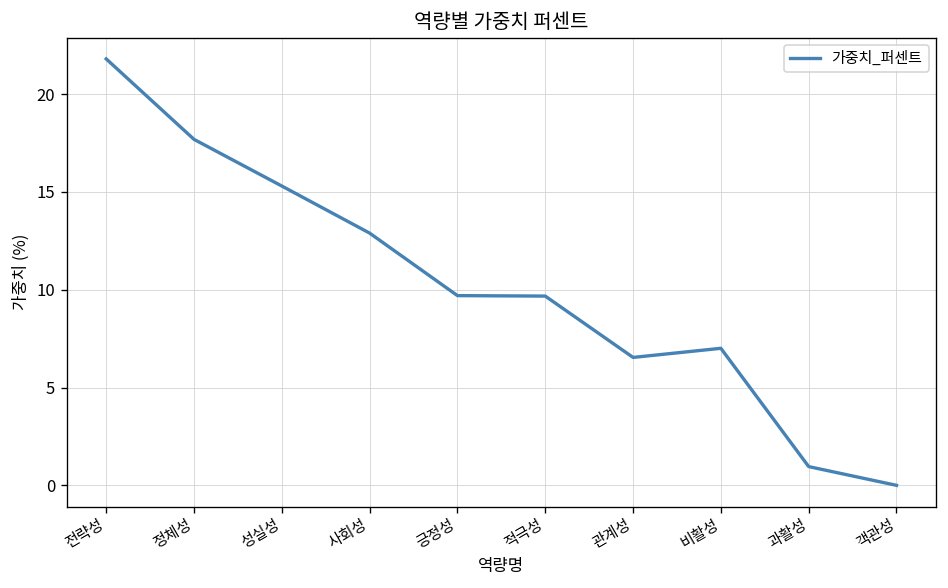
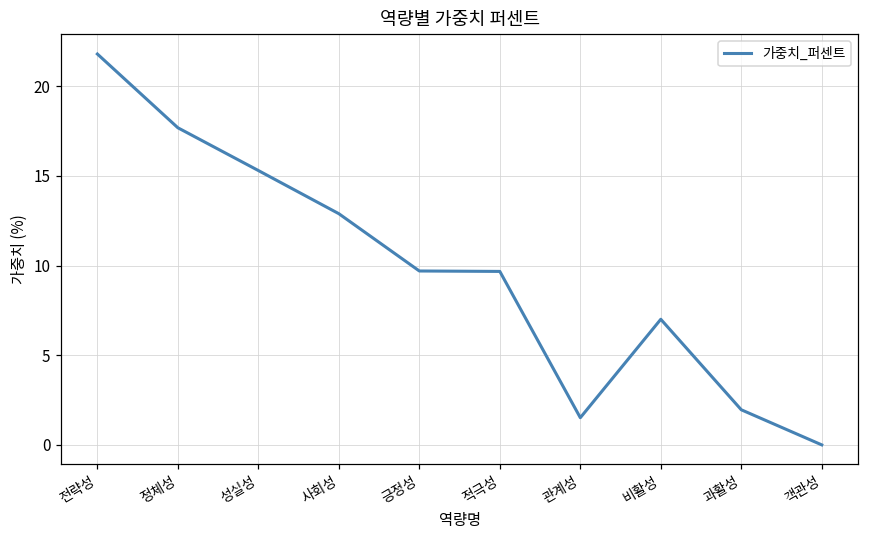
  {
    "전략성": 21.8,
    "정체성": 17.7,
    "성실성": 15.3,
    "사회성": 12.9,
    "긍정성": 9.7,
    "적극성": 9.7,
-   "관계성": 6.5,
+   "관계성": 1.5,
    "비활성": 7.0,
-   "과활성": 1.0,
+   "과활성": 2.0,
    "객관성": 0.0
  }
